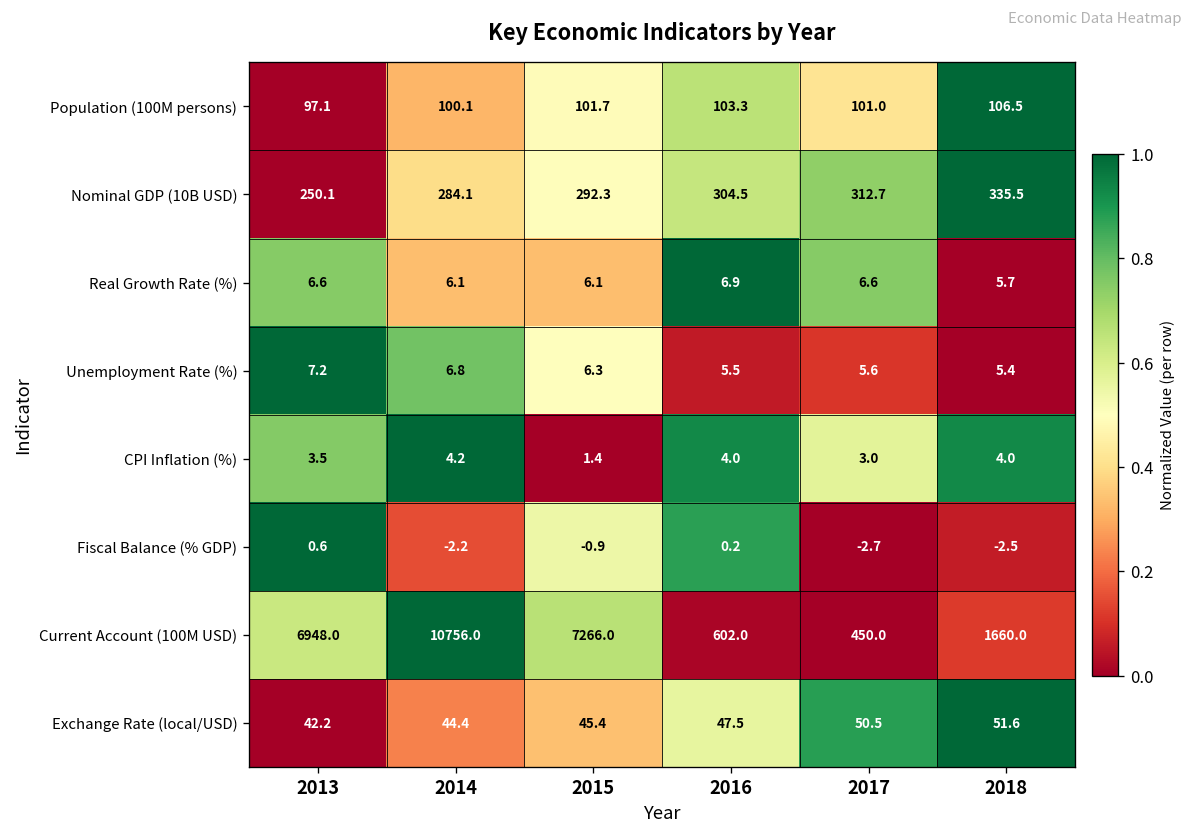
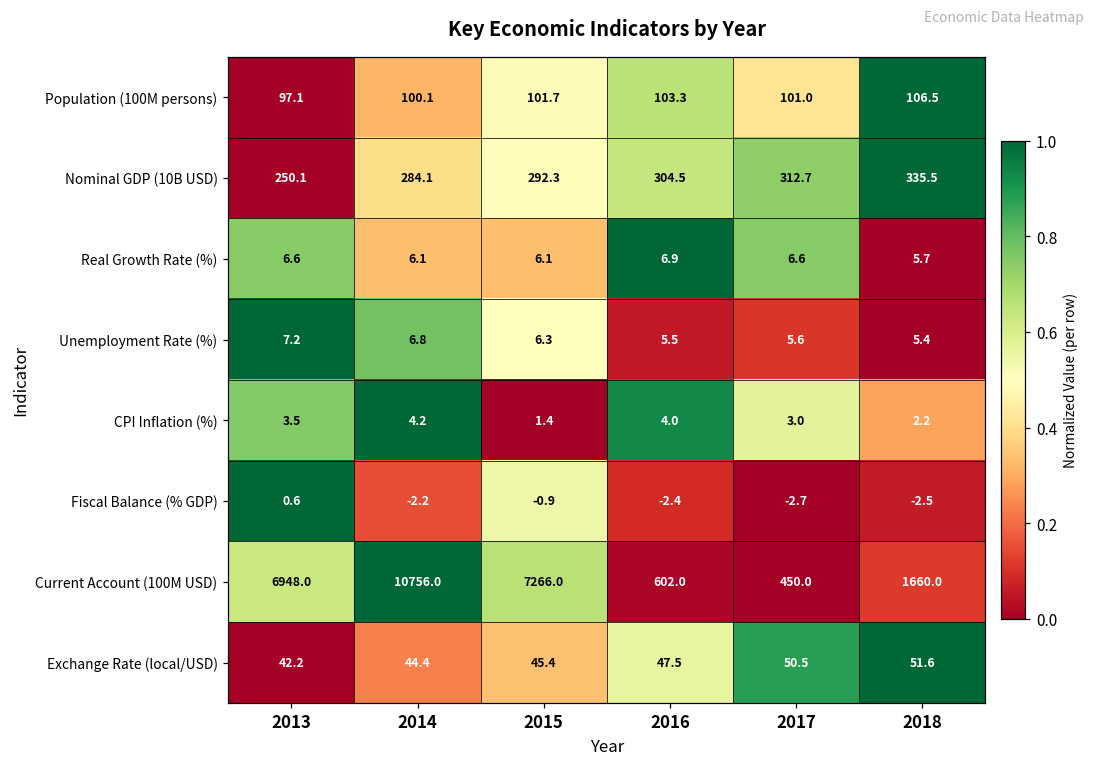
  {
    "Population (100M persons)": {
      "2013": 97.1,
      "2014": 100.1,
      "2015": 101.7,
      "2016": 103.3,
      "2017": 101.0,
      "2018": 106.5
    },
    "Nominal GDP (10B USD)": {
      "2013": 250.1,
      "2014": 284.1,
      "2015": 292.3,
      "2016": 304.5,
      "2017": 312.7,
      "2018": 335.5
    },
    "Real Growth Rate (%)": {
      "2013": 6.6,
      "2014": 6.1,
      "2015": 6.1,
      "2016": 6.9,
      "2017": 6.6,
      "2018": 5.7
    },
    "Unemployment Rate (%)": {
      "2013": 7.2,
      "2014": 6.8,
      "2015": 6.3,
      "2016": 5.5,
      "2017": 5.6,
      "2018": 5.4
    },
    "CPI Inflation (%)": {
      "2013": 3.5,
      "2014": 4.2,
      "2015": 1.4,
      "2016": 4.0,
      "2017": 3.0,
-     "2018": 4.0
+     "2018": 2.2
    },
    "Fiscal Balance (% GDP)": {
      "2013": 0.6,
      "2014": -2.2,
      "2015": -0.9,
-     "2016": 0.2,
+     "2016": -2.4,
      "2017": -2.7,
      "2018": -2.5
    },
    "Current Account (100M USD)": {
      "2013": 6948.0,
      "2014": 10756.0,
      "2015": 7266.0,
      "2016": 602.0,
      "2017": 450.0,
      "2018": 1660.0
    },
    "Exchange Rate (local/USD)": {
      "2013": 42.2,
      "2014": 44.4,
      "2015": 45.4,
      "2016": 47.5,
      "2017": 50.5,
      "2018": 51.6
    }
  }
